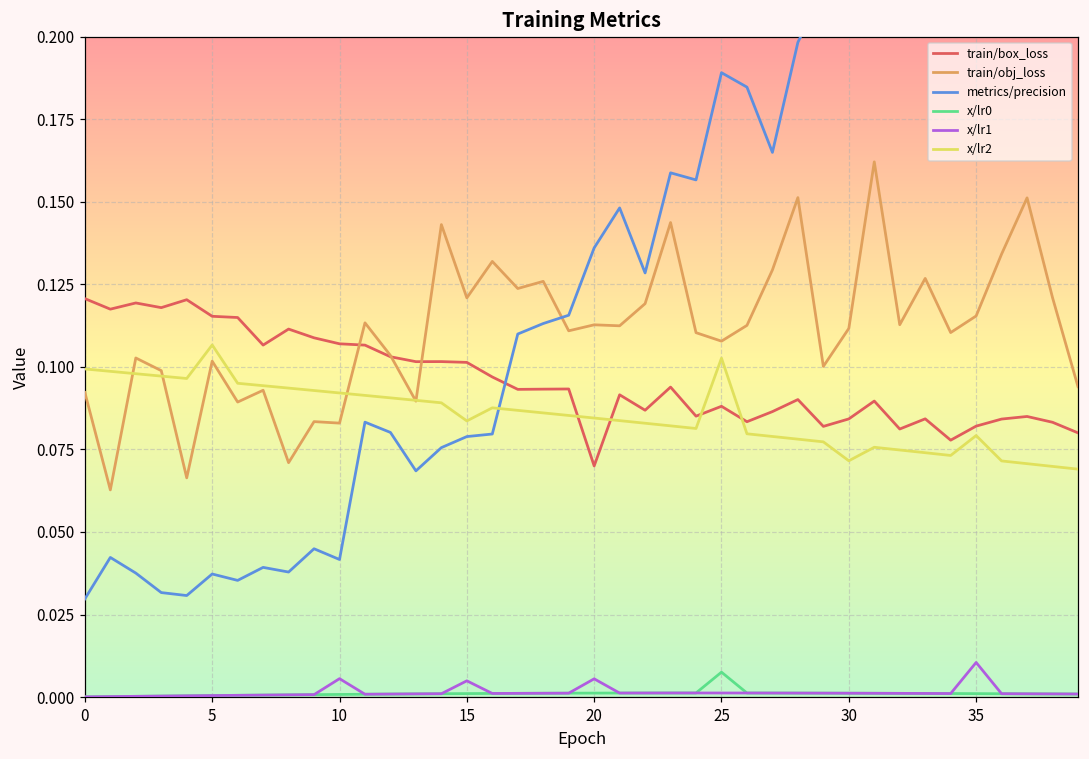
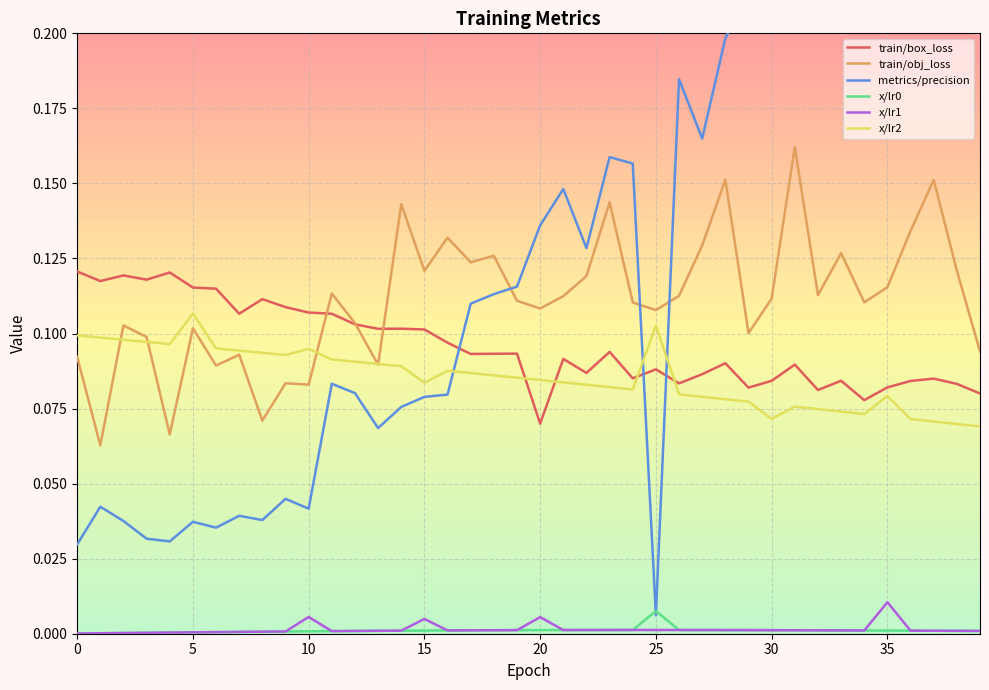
  {
    "train/box_loss": {
      "0": 0.121,
      "5": 0.115,
      "10": 0.107,
      "15": 0.101,
      "20": 0.070,
      "25": 0.088,
      "30": 0.084,
      "35": 0.082
    },
    "train/obj_loss": {
      "0": 0.092,
      "5": 0.102,
      "10": 0.083,
      "15": 0.121,
-     "20": 0.113,
+     "20": 0.108,
      "25": 0.108,
      "30": 0.112,
      "35": 0.115
    },
    "metrics/precision": {
      "0": 0.030,
      "5": 0.037,
      "10": 0.042,
      "15": 0.079,
      "20": 0.136,
-     "25": 0.189
+     "25": 0.006
    },
    "x/lr0": {
      "10": 0.001,
      "15": 0.001,
      "20": 0.001,
      "25": 0.008,
      "35": 0.001
    },
    "x/lr1": {
      "10": 0.006,
      "15": 0.005,
      "20": 0.006,
      "25": 0.001,
      "35": 0.010
    },
    "x/lr2": {
      "0": 0.099,
      "5": 0.107,
-     "10": 0.092,
+     "10": 0.095,
      "15": 0.084,
      "20": 0.085,
      "25": 0.103,
      "30": 0.072,
      "35": 0.079
    }
  }
